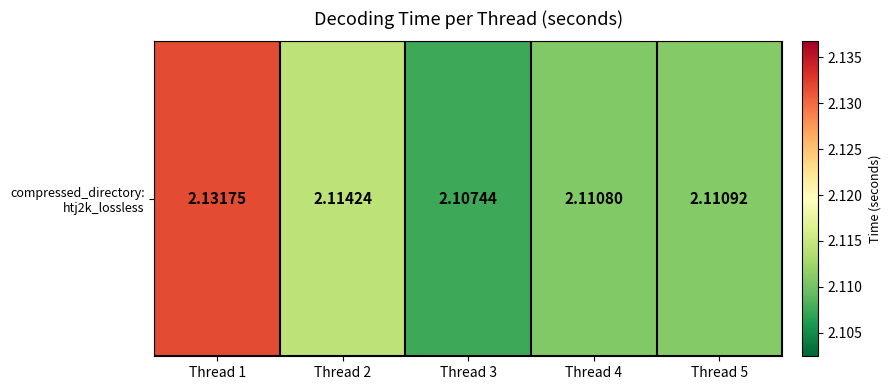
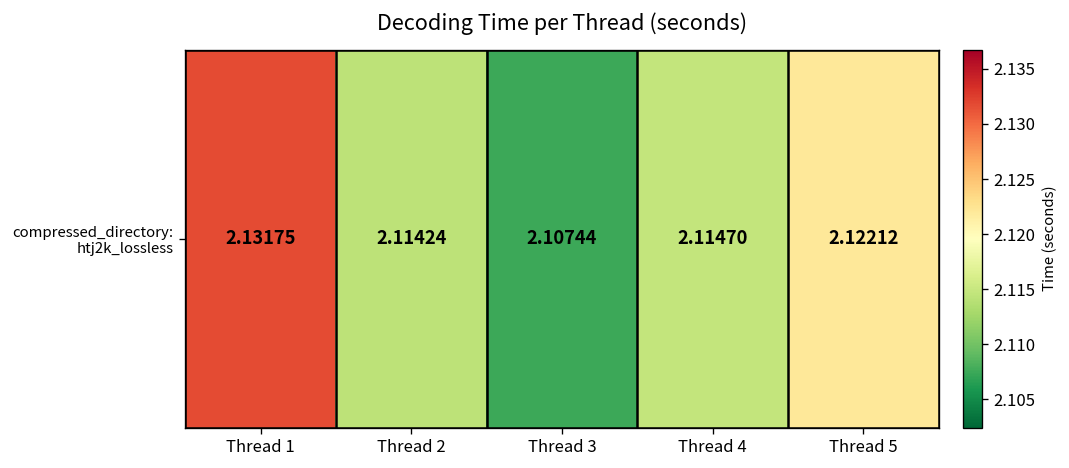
  {
    "compressed_directory: htj2k_lossless": {
      "Thread 1": 2.13175,
      "Thread 2": 2.11424,
      "Thread 3": 2.10744,
-     "Thread 4": 2.11080,
-     "Thread 5": 2.11092
+     "Thread 4": 2.11470,
+     "Thread 5": 2.12212
    }
  }
